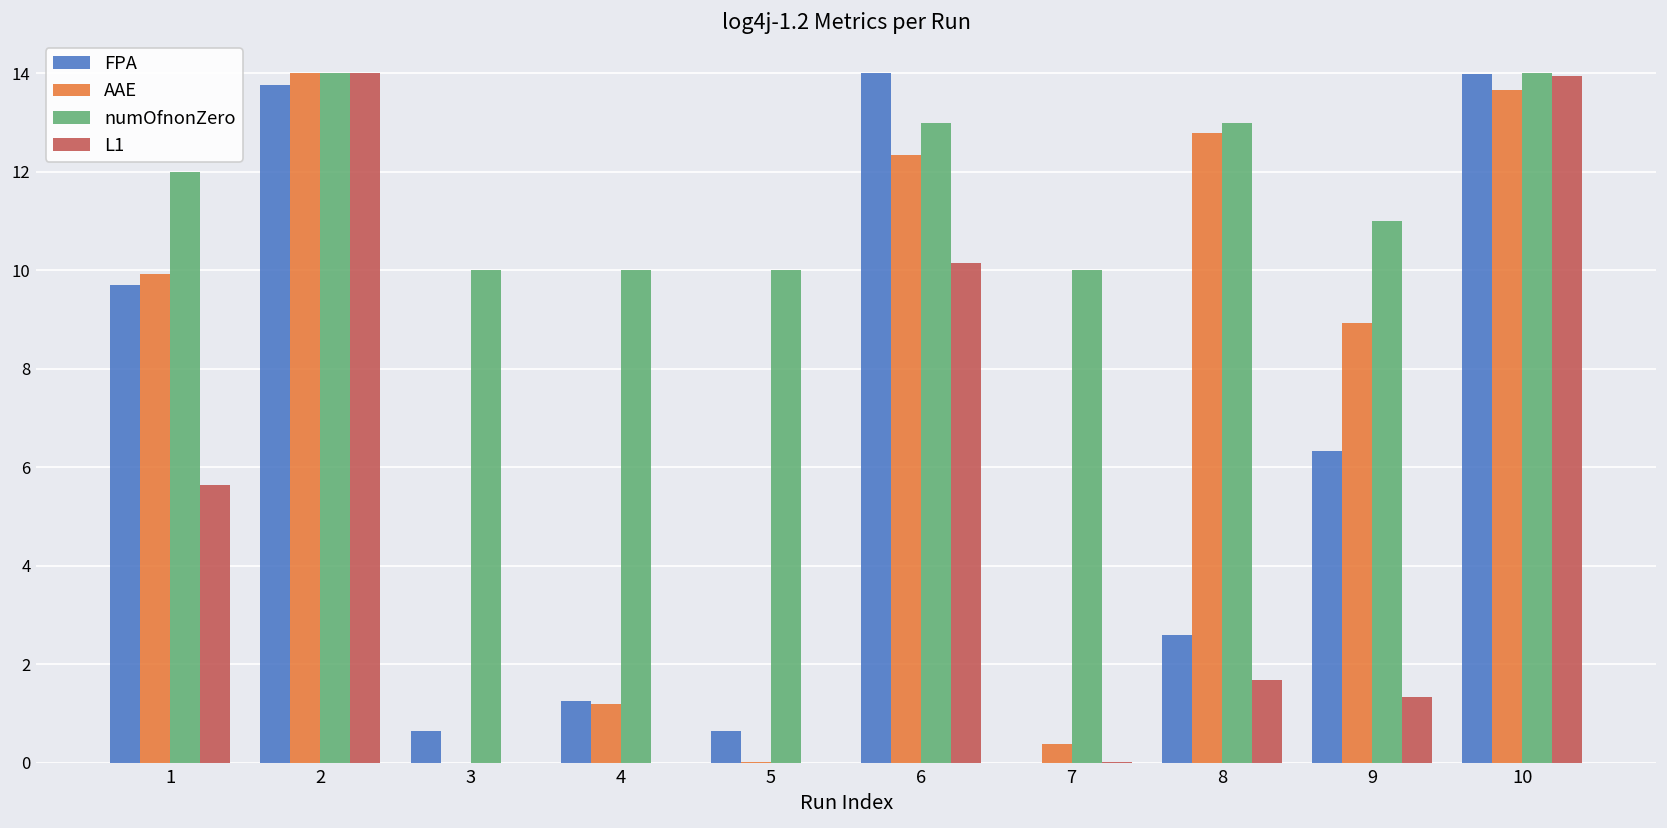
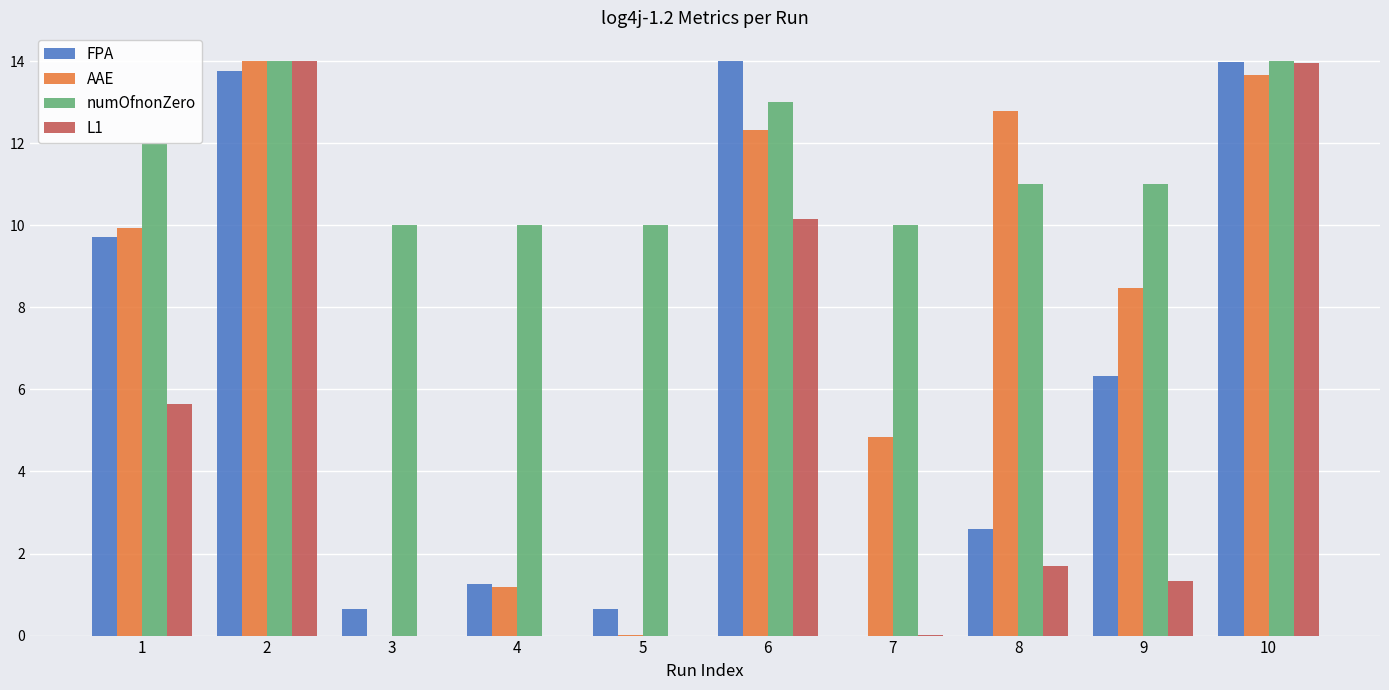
  {
    "FPA": {
      "1": 9.7,
      "2": 13.8,
      "3": 0.6,
      "4": 1.3,
      "5": 0.6,
      "6": 14.0,
      "7": 0.0,
      "8": 2.6,
      "9": 6.3,
      "10": 14.0
    },
    "AAE": {
      "1": 9.9,
      "2": 14.0,
      "3": 0.0,
      "4": 1.2,
      "6": 12.3,
-     "7": 0.4,
+     "7": 4.8,
      "8": 12.8,
-     "9": 8.9,
+     "9": 8.5,
      "10": 13.7
    },
    "numOfnonZero": {
      "2": 14,
      "3": 10,
      "4": 10,
      "5": 10,
      "6": 13,
      "7": 10,
-     "8": 13,
+     "8": 11,
      "9": 11,
      "10": 14
    },
    "L1": {
      "1": 5.6,
      "2": 14.0,
      "5": 0.0,
      "6": 10.1,
      "8": 1.7,
      "9": 1.3,
      "10": 13.9
    }
  }
